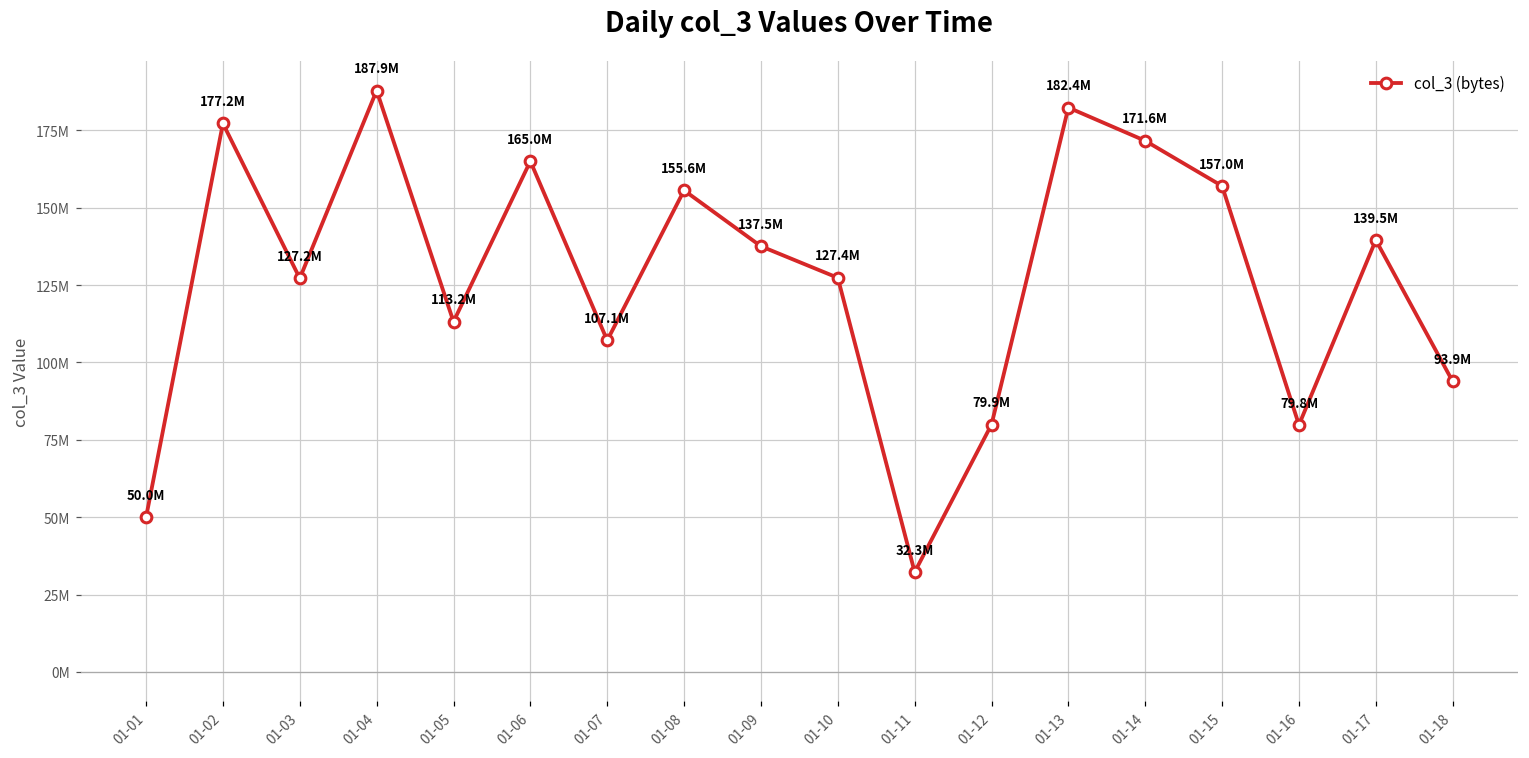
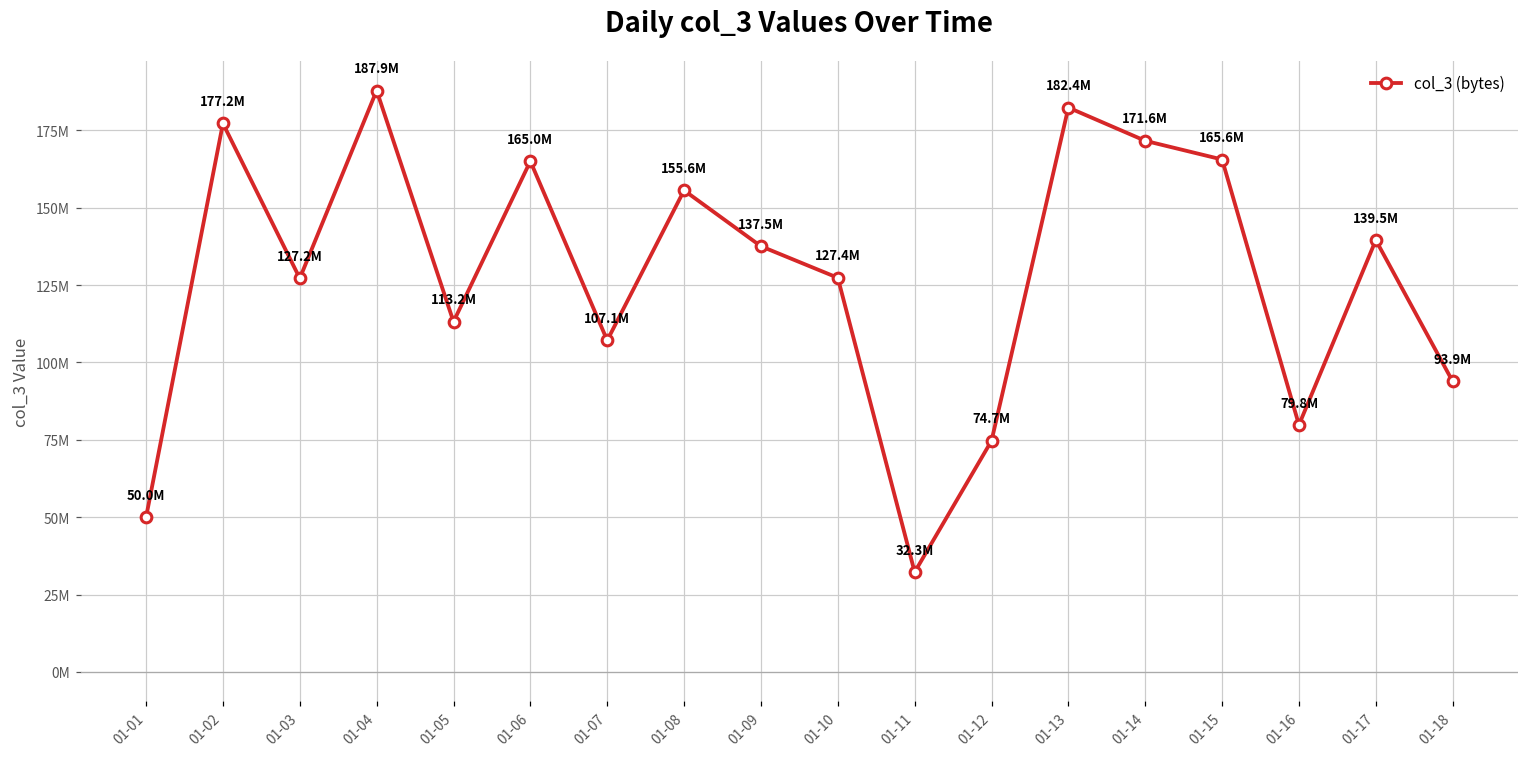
  {
    "01-01": "50.0M",
    "01-02": "177.2M",
    "01-03": "127.2M",
    "01-04": "187.9M",
    "01-05": "113.2M",
    "01-06": "165.0M",
    "01-07": "107.1M",
    "01-08": "155.6M",
    "01-09": "137.5M",
    "01-10": "127.4M",
    "01-11": "32.3M",
-   "01-12": "79.9M",
+   "01-12": "74.7M",
    "01-13": "182.4M",
    "01-14": "171.6M",
-   "01-15": "157.0M",
+   "01-15": "165.6M",
    "01-16": "79.8M",
    "01-17": "139.5M",
    "01-18": "93.9M"
  }
